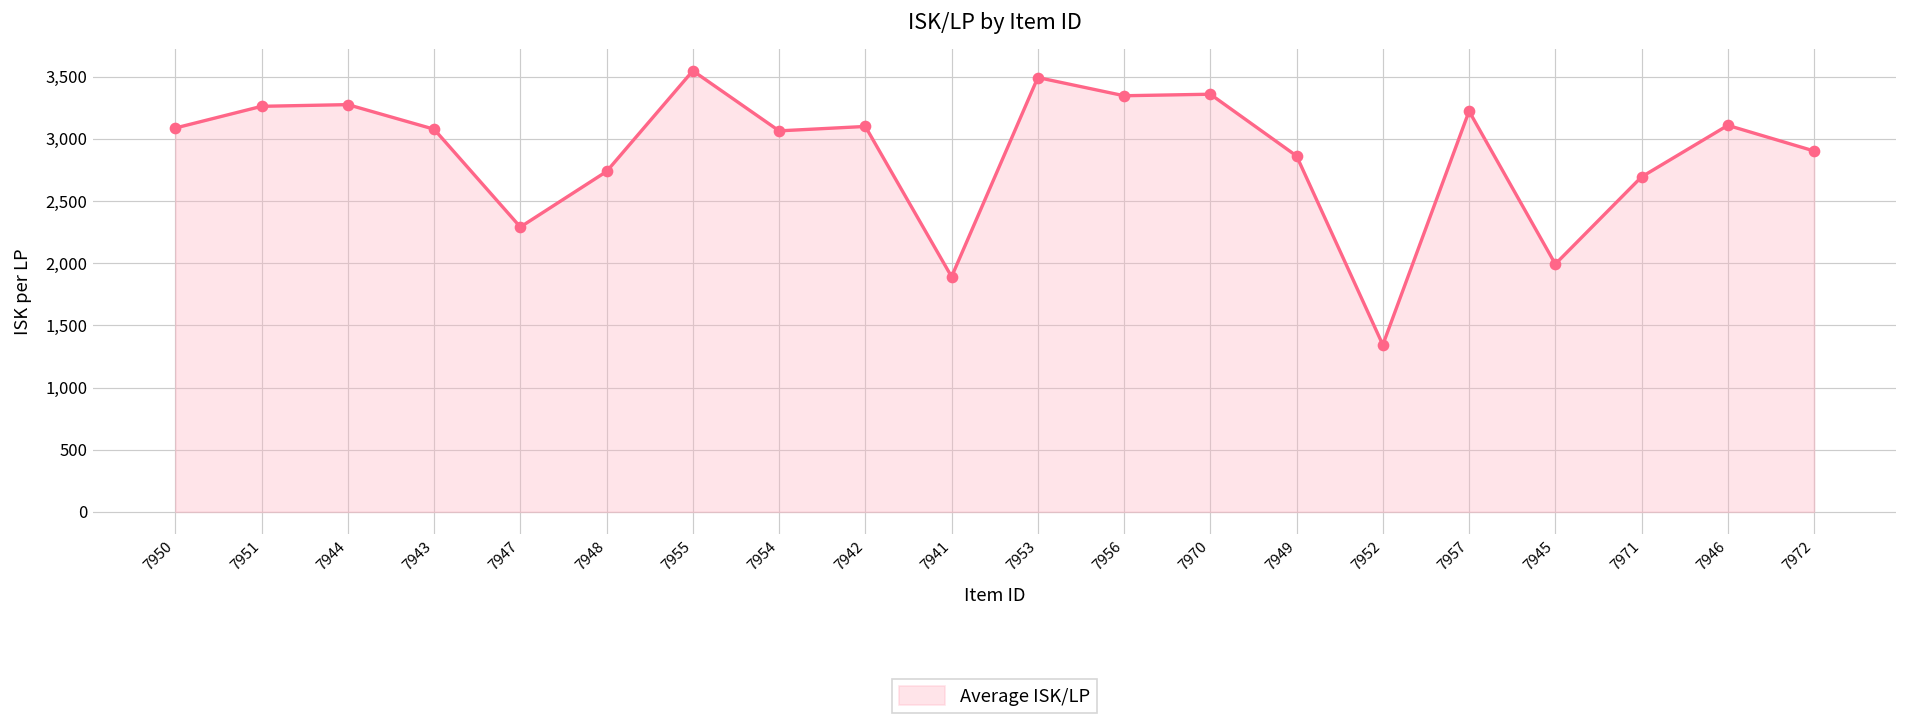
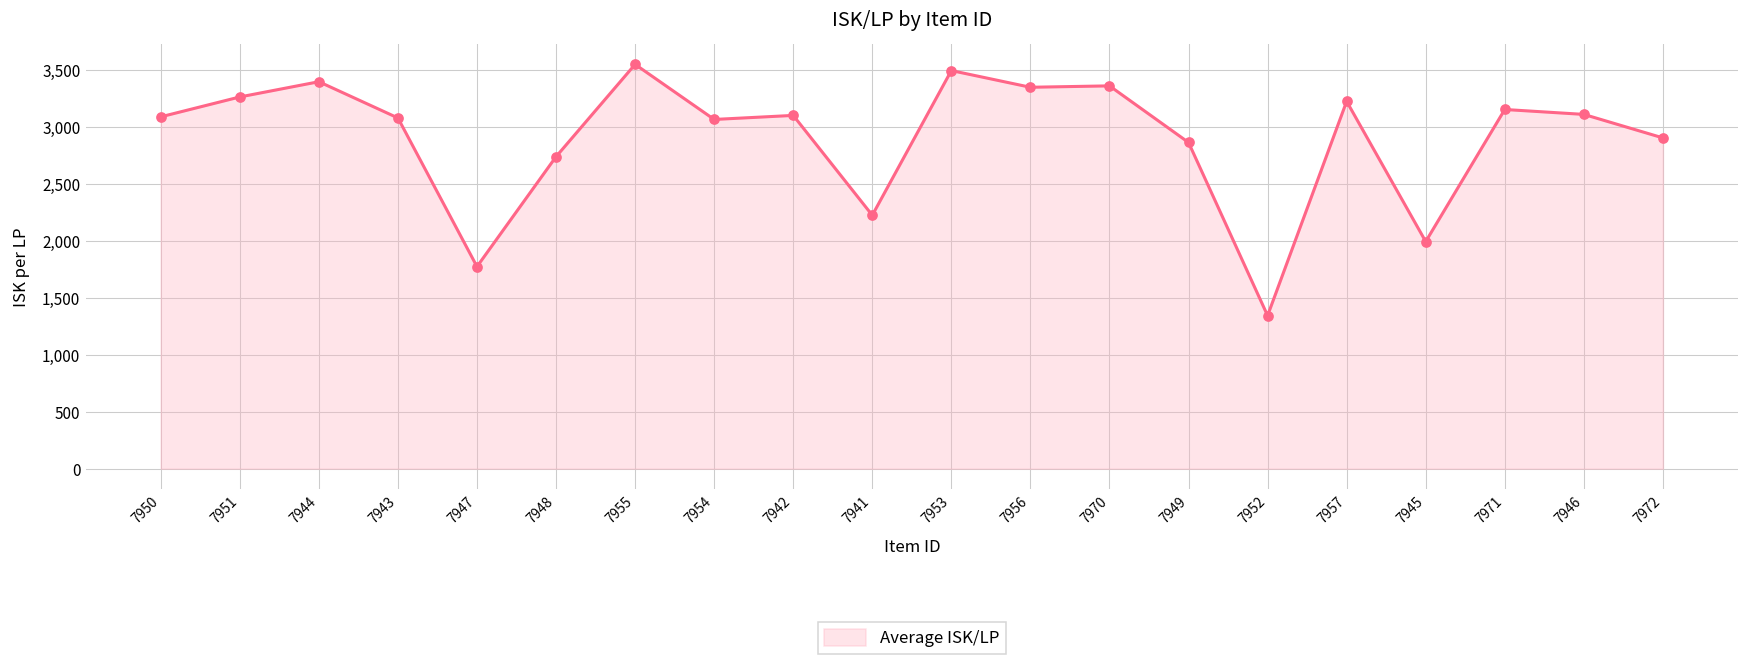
  {
    "7950": "3,090",
    "7951": "3,260",
-   "7944": "3,280",
+   "7944": "3,400",
    "7943": "3,080",
-   "7947": "2,290",
+   "7947": "1,770",
    "7948": "2,740",
    "7955": "3,550",
    "7954": "3,060",
    "7942": "3,100",
-   "7941": "1,890",
+   "7941": "2,220",
    "7953": "3,490",
    "7956": "3,350",
    "7970": "3,360",
    "7949": "2,860",
    "7952": "1,340",
    "7957": "3,220",
    "7945": "1,990",
-   "7971": "2,690",
+   "7971": "3,150",
    "7946": "3,110",
    "7972": "2,900"
  }
